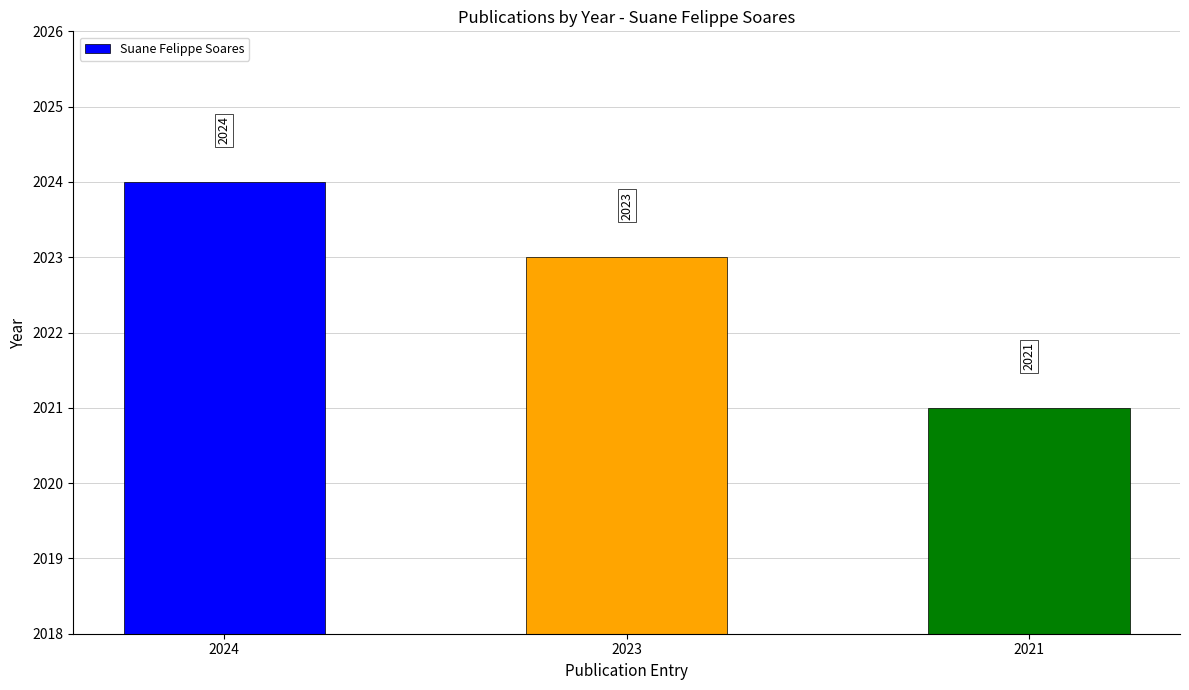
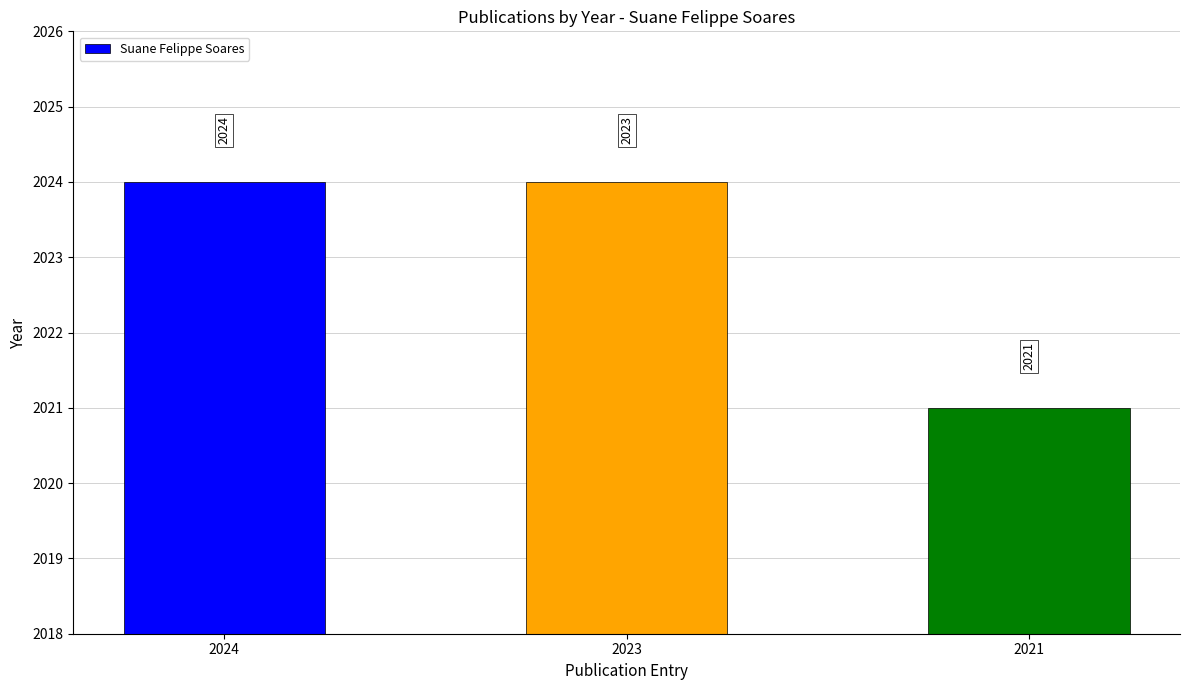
  {
    "2024": 2024,
-   "2023": 2023,
+   "2023": 2024,
    "2021": 2021
  }
